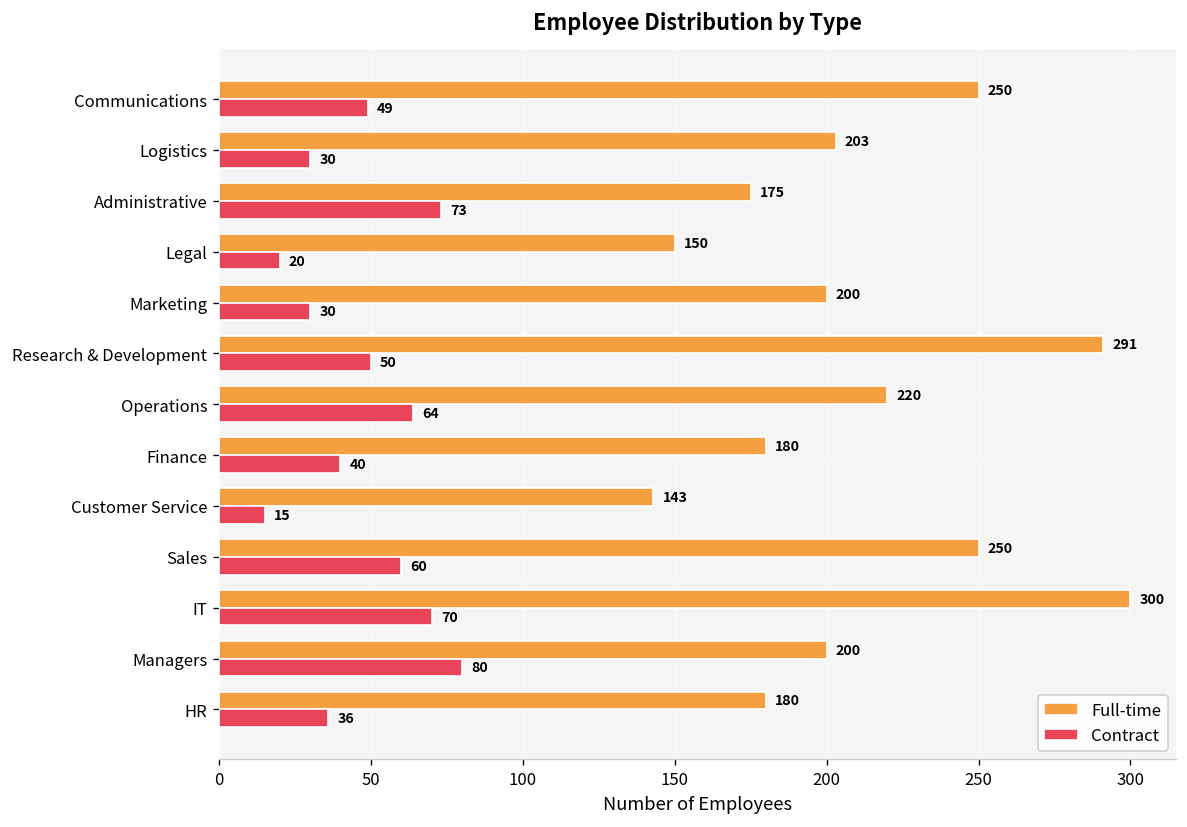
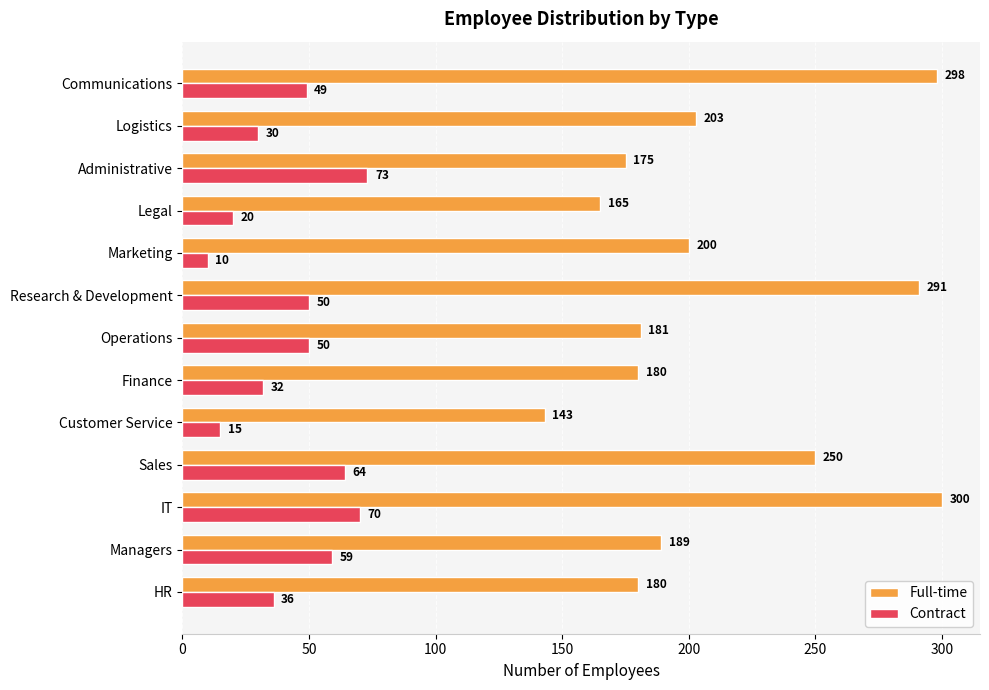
  {
    "Full-time": {
-     "Communications": 250,
+     "Communications": 298,
      "Logistics": 203,
      "Administrative": 175,
-     "Legal": 150,
+     "Legal": 165,
      "Marketing": 200,
      "Research & Development": 291,
-     "Operations": 220,
+     "Operations": 181,
      "Finance": 180,
      "Customer Service": 143,
      "Sales": 250,
      "IT": 300,
-     "Managers": 200,
+     "Managers": 189,
      "HR": 180
    },
    "Contract": {
      "Communications": 49,
      "Logistics": 30,
      "Administrative": 73,
      "Legal": 20,
-     "Marketing": 30,
+     "Marketing": 10,
      "Research & Development": 50,
-     "Operations": 64,
-     "Finance": 40,
+     "Operations": 50,
+     "Finance": 32,
      "Customer Service": 15,
-     "Sales": 60,
+     "Sales": 64,
      "IT": 70,
-     "Managers": 80,
+     "Managers": 59,
      "HR": 36
    }
  }
